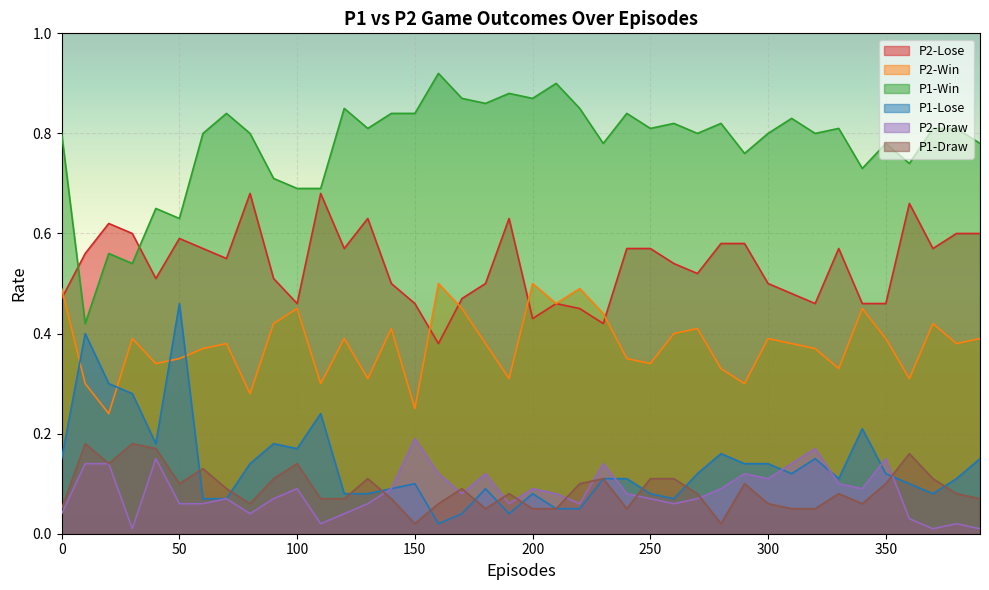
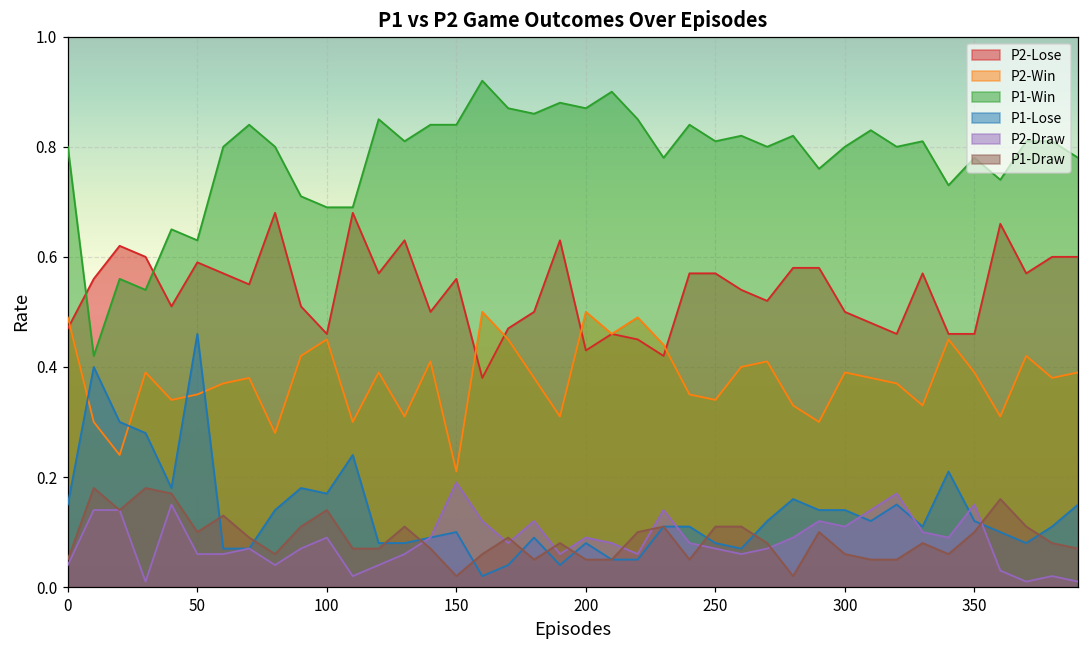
  {
    "P2-Lose": {
      "0": 0.47,
      "50": 0.59,
      "100": 0.46,
-     "150": 0.46,
+     "150": 0.56,
      "200": 0.43,
      "250": 0.57,
      "300": 0.50,
      "350": 0.46
    },
    "P2-Win": {
      "0": 0.49,
      "50": 0.35,
      "100": 0.45,
-     "150": 0.25,
+     "150": 0.21,
      "200": 0.50,
      "250": 0.34,
      "300": 0.39,
      "350": 0.39
    },
    "P1-Win": {
      "0": 0.80,
      "50": 0.63,
      "100": 0.69,
      "150": 0.84,
      "200": 0.87,
      "250": 0.81,
      "300": 0.80
    },
    "P1-Lose": {
      "0": 0.15,
      "50": 0.46,
      "100": 0.17,
      "150": 0.10,
      "200": 0.08,
      "250": 0.08,
      "300": 0.14,
      "350": 0.12
    },
    "P2-Draw": {
      "0": 0.04,
      "50": 0.06,
      "100": 0.09,
      "150": 0.19,
      "200": 0.09,
      "250": 0.07,
      "300": 0.11,
      "350": 0.15
    },
    "P1-Draw": {
      "0": 0.05,
      "50": 0.10,
      "100": 0.14,
      "150": 0.02,
      "200": 0.05,
      "250": 0.11,
      "300": 0.06,
      "350": 0.10
    }
  }
